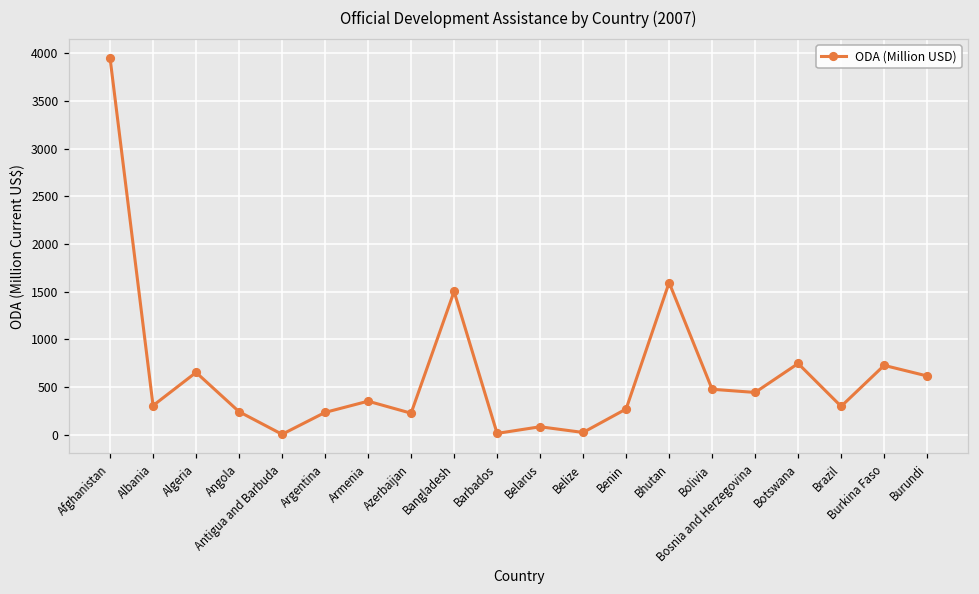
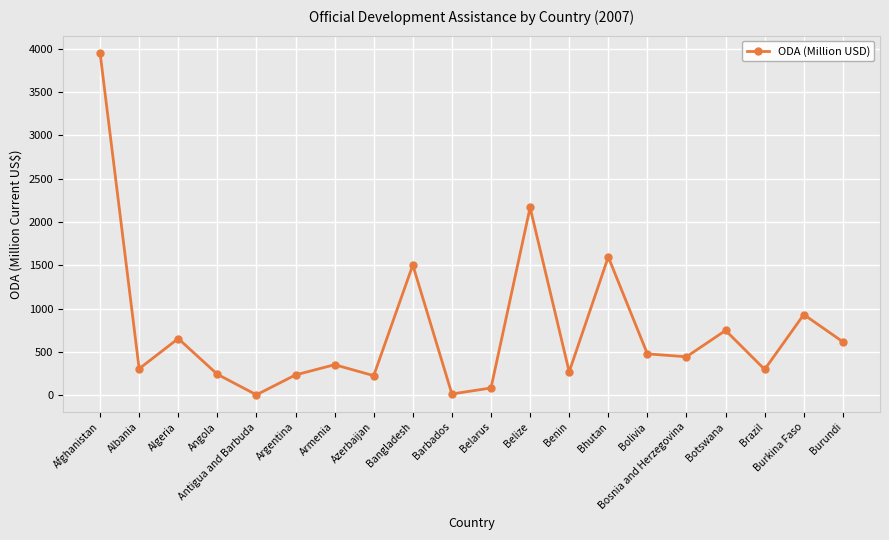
  {
    "Afghanistan": 4000,
    "Albania": 300,
    "Algeria": 700,
    "Angola": 200,
    "Antigua and Barbuda": 0,
    "Argentina": 200,
    "Armenia": 400,
    "Azerbaijan": 200,
    "Bangladesh": 1500,
    "Barbados": 0,
    "Belarus": 100,
-   "Belize": 0,
+   "Belize": 2200,
    "Benin": 300,
    "Bhutan": 1600,
    "Bolivia": 500,
    "Bosnia and Herzegovina": 400,
    "Botswana": 700,
    "Brazil": 300,
-   "Burkina Faso": 700,
+   "Burkina Faso": 900,
    "Burundi": 600
  }
